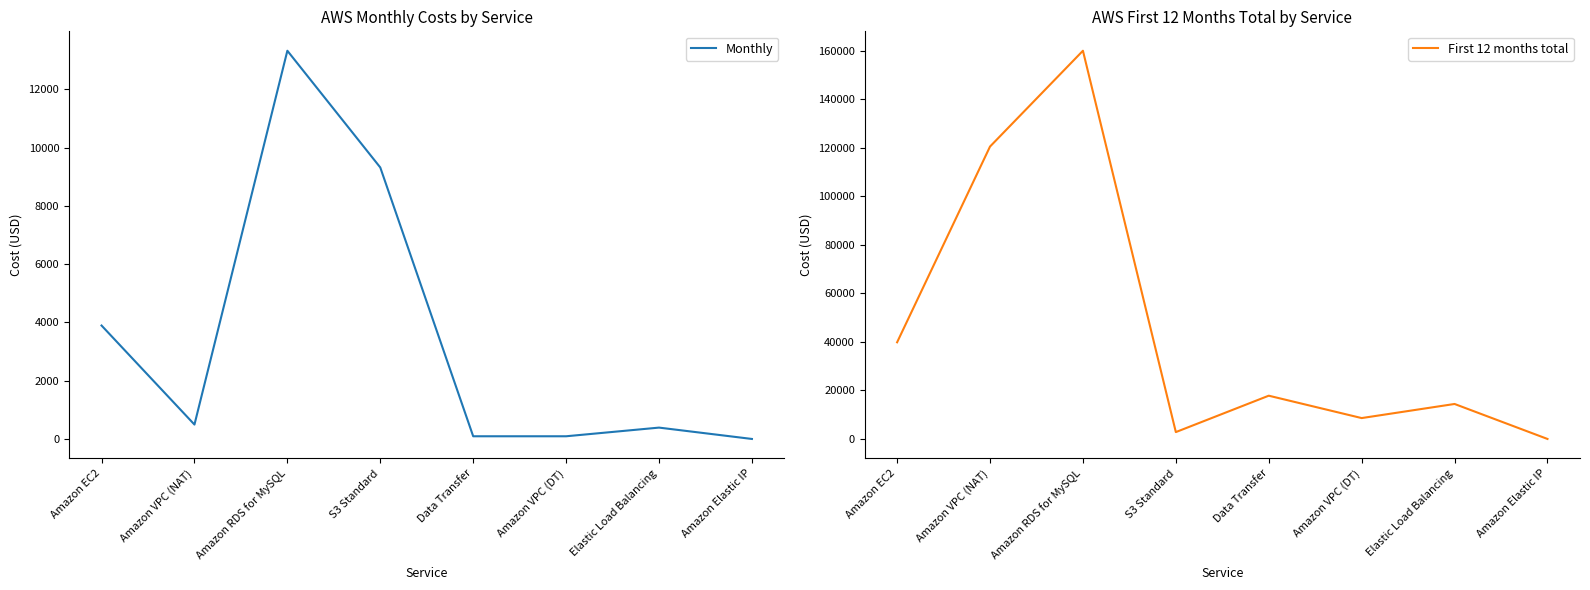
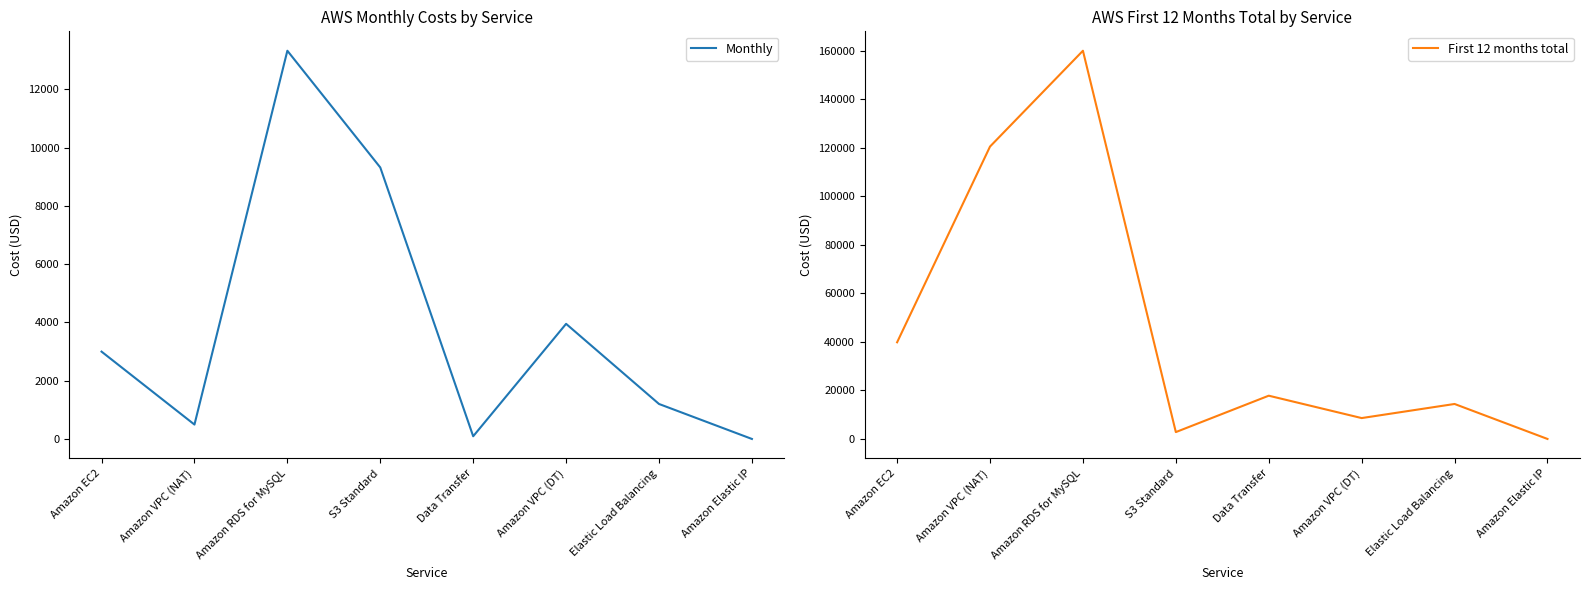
  {
    "AWS Monthly Costs by Service": {
-     "Amazon EC2": 3900,
+     "Amazon EC2": 3000,
      "Amazon VPC (NAT)": 500,
      "Amazon RDS for MySQL": 13300,
      "S3 Standard": 9300,
      "Data Transfer": 100,
-     "Amazon VPC (DT)": 100,
-     "Elastic Load Balancing": 400,
+     "Amazon VPC (DT)": 4000,
+     "Elastic Load Balancing": 1200,
      "Amazon Elastic IP": 0
    },
    "AWS First 12 Months Total by Service": {
      "Amazon EC2": 40000,
      "Amazon VPC (NAT)": 120000,
      "Amazon RDS for MySQL": 160000,
      "S3 Standard": 3000,
      "Data Transfer": 18000,
      "Amazon VPC (DT)": 9000,
      "Elastic Load Balancing": 14000,
      "Amazon Elastic IP": 0
    }
  }
